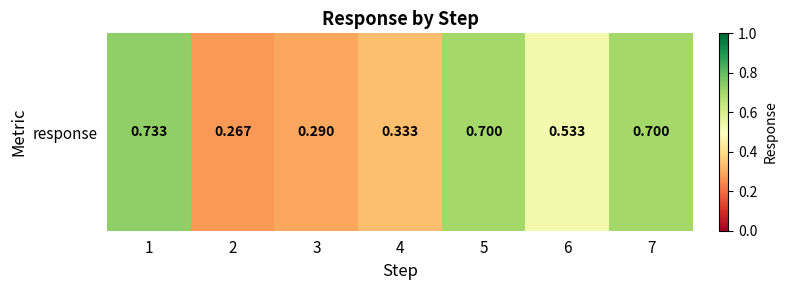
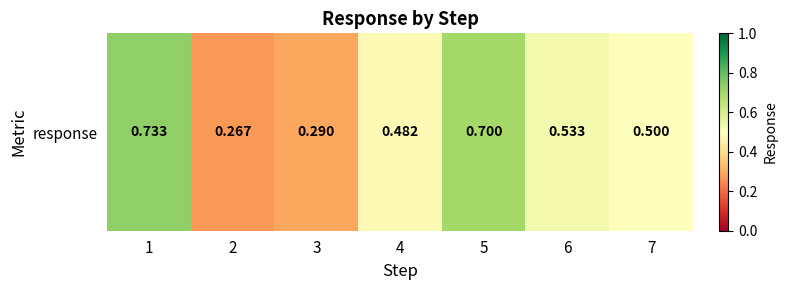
  {
    "response": {
      "1": 0.733,
      "2": 0.267,
      "3": 0.290,
-     "4": 0.333,
+     "4": 0.482,
      "5": 0.700,
      "6": 0.533,
-     "7": 0.700
+     "7": 0.500
    }
  }
